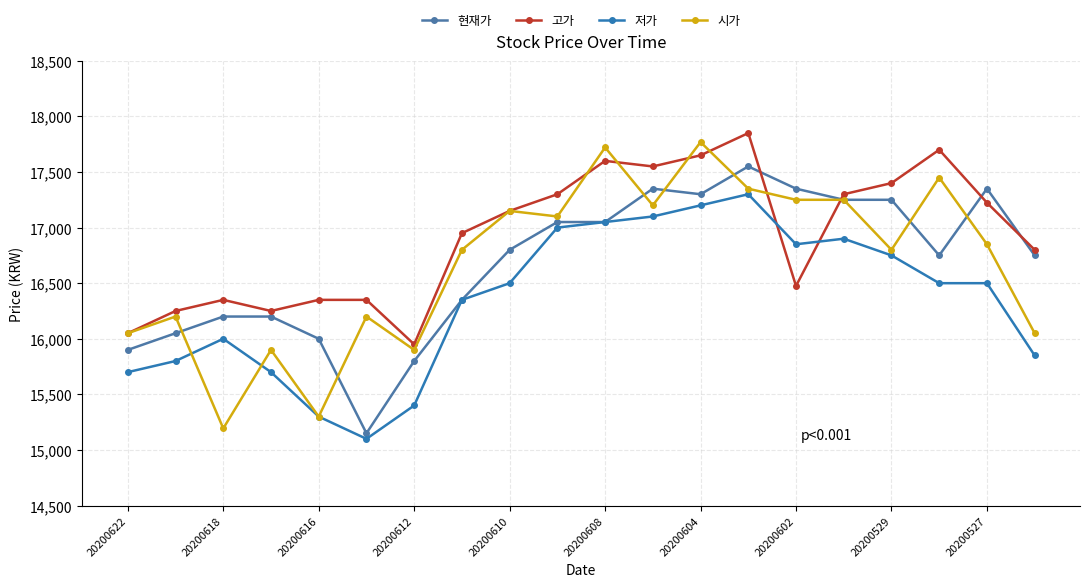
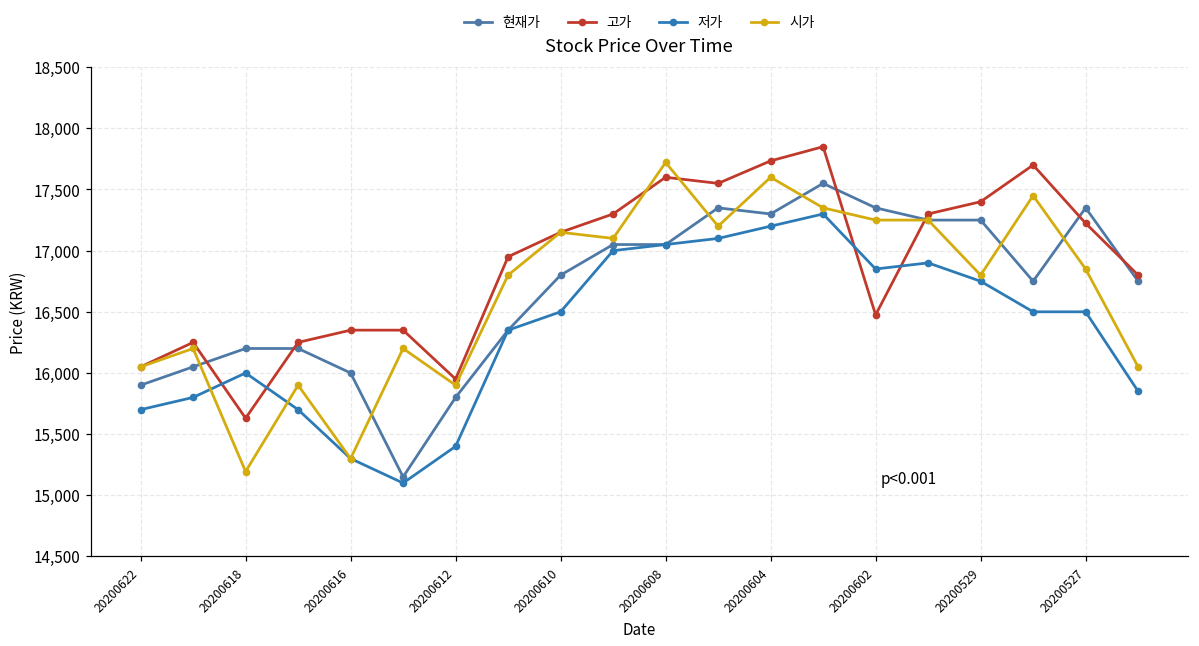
  {
    "고가": {
-     "20200618": "16,350",
+     "20200618": "15,630",
      "20200616": "16,350",
      "20200612": "15,950",
      "20200608": "17,600",
-     "20200604": "17,650",
+     "20200604": "17,730",
      "20200602": "16,480",
      "20200529": "17,400",
      "20200527": "17,220"
    },
    "시가": {
      "20200618": "15,190",
      "20200612": "15,900",
      "20200608": "17,720",
-     "20200604": "17,770",
+     "20200604": "17,600",
      "20200602": "17,250",
      "20200529": "16,800",
      "20200527": "16,850"
    }
  }
